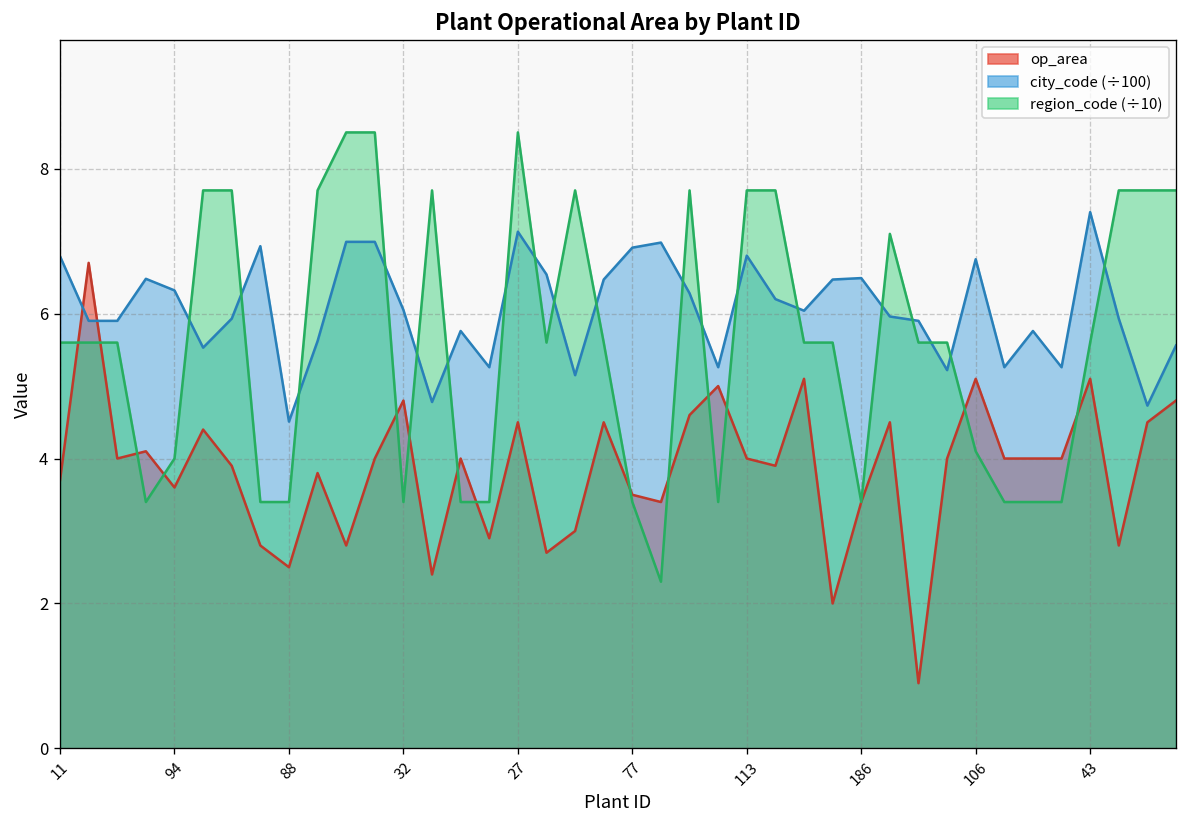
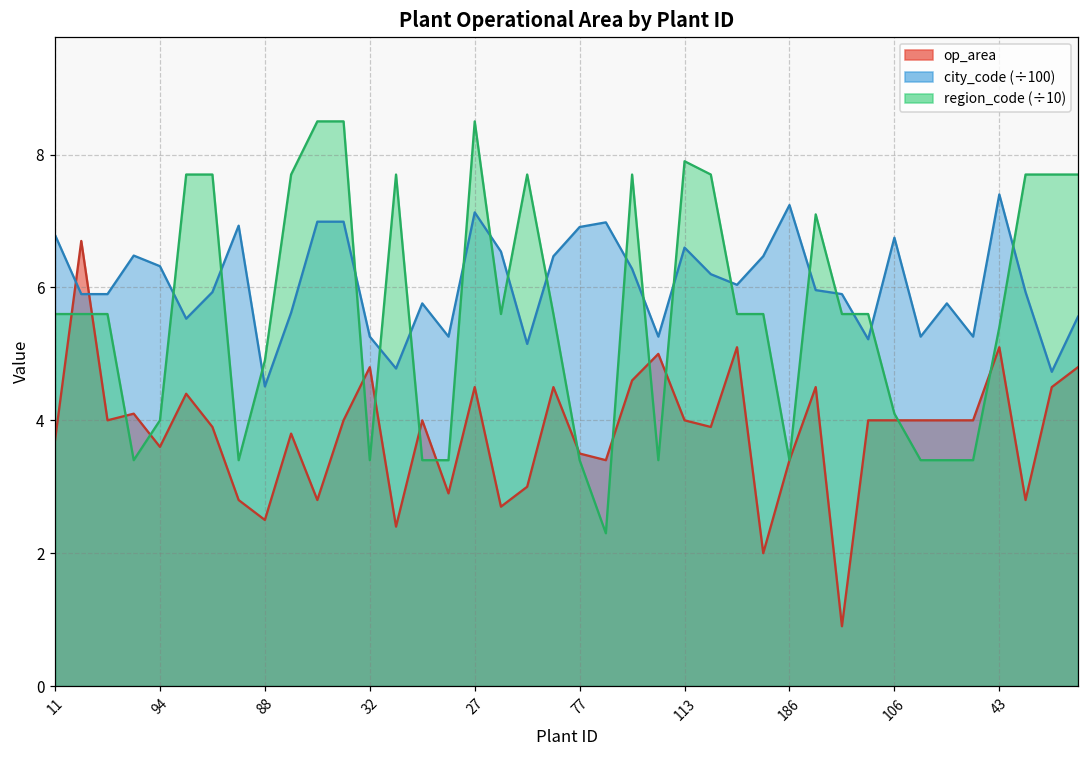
  {
    "op_area": {
      "94": 3.6,
      "88": 2.5,
      "32": 4.8,
      "77": 3.5,
      "113": 4.0,
-     "106": 5.1,
+     "106": 4.0,
      "43": 5.1
    },
    "city_code (÷100)": {
      "94": 6.3,
      "88": 4.5,
-     "32": 6.1,
+     "32": 5.3,
      "77": 6.9,
-     "113": 6.8,
-     "186": 6.5,
+     "113": 6.6,
+     "186": 7.2,
      "106": 6.8,
      "43": 7.4
    },
    "region_code (÷10)": {
      "94": 4.0,
-     "88": 3.4,
+     "88": 4.9,
      "32": 3.4,
      "77": 3.4,
-     "113": 7.7,
+     "113": 7.9,
      "106": 4.1,
-     "43": 5.6
+     "43": 5.4
    }
  }
